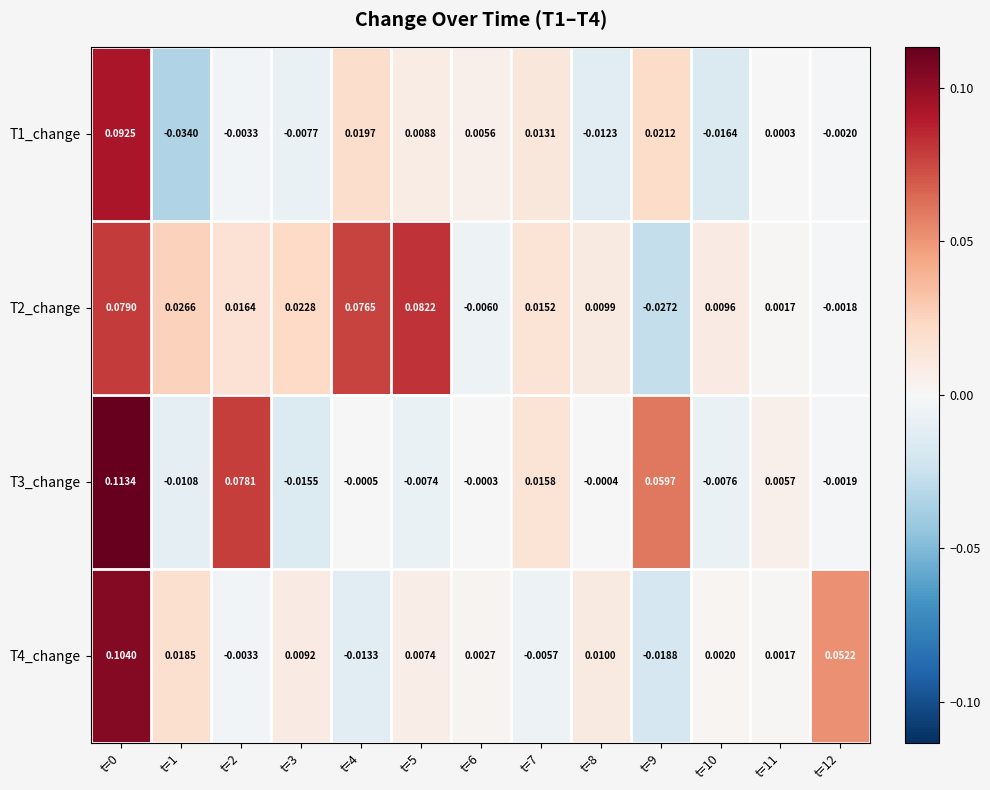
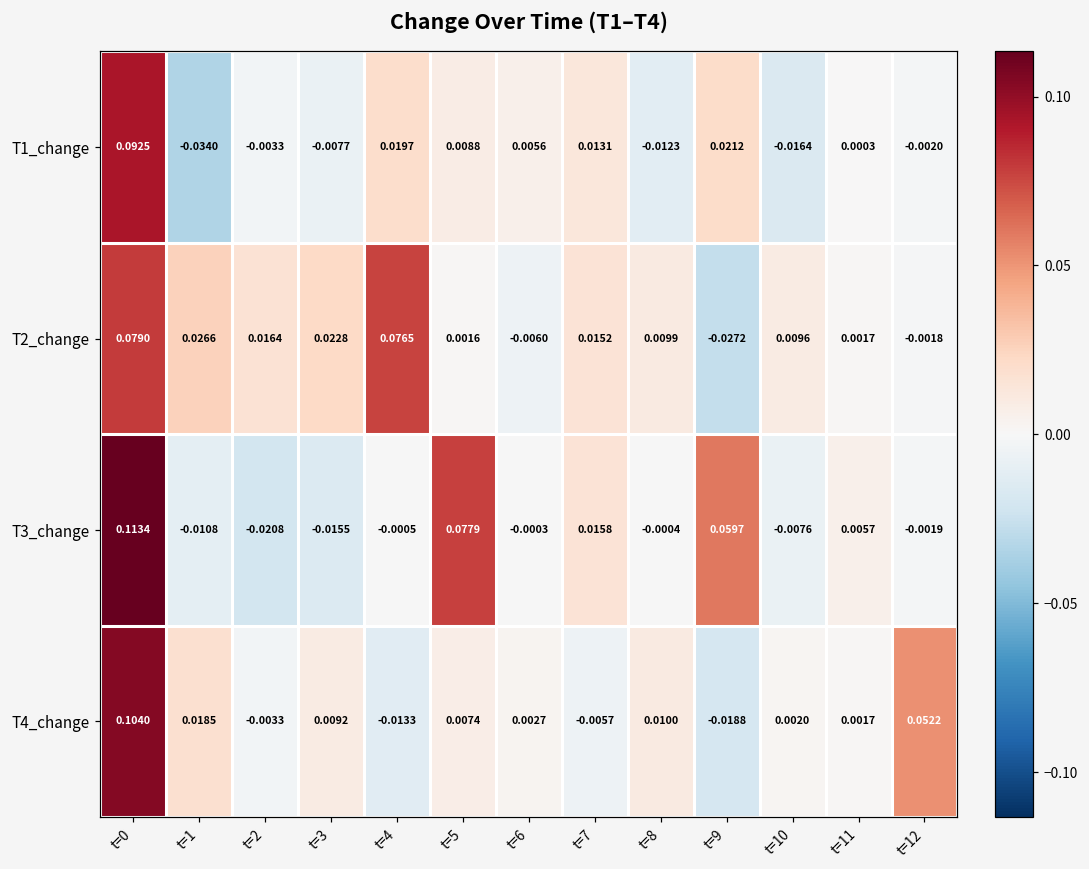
  {
    "T1_change": {
      "t=0": 0.0925,
      "t=1": -0.0340,
      "t=2": -0.0033,
      "t=3": -0.0077,
      "t=4": 0.0197,
      "t=5": 0.0088,
      "t=6": 0.0056,
      "t=7": 0.0131,
      "t=8": -0.0123,
      "t=9": 0.0212,
      "t=10": -0.0164,
      "t=11": 0.0003,
      "t=12": -0.0020
    },
    "T2_change": {
      "t=0": 0.0790,
      "t=1": 0.0266,
      "t=2": 0.0164,
      "t=3": 0.0228,
      "t=4": 0.0765,
-     "t=5": 0.0822,
+     "t=5": 0.0016,
      "t=6": -0.0060,
      "t=7": 0.0152,
      "t=8": 0.0099,
      "t=9": -0.0272,
      "t=10": 0.0096,
      "t=11": 0.0017,
      "t=12": -0.0018
    },
    "T3_change": {
      "t=0": 0.1134,
      "t=1": -0.0108,
-     "t=2": 0.0781,
+     "t=2": -0.0208,
      "t=3": -0.0155,
      "t=4": -0.0005,
-     "t=5": -0.0074,
+     "t=5": 0.0779,
      "t=6": -0.0003,
      "t=7": 0.0158,
      "t=8": -0.0004,
      "t=9": 0.0597,
      "t=10": -0.0076,
      "t=11": 0.0057,
      "t=12": -0.0019
    },
    "T4_change": {
      "t=0": 0.1040,
      "t=1": 0.0185,
      "t=2": -0.0033,
      "t=3": 0.0092,
      "t=4": -0.0133,
      "t=5": 0.0074,
      "t=6": 0.0027,
      "t=7": -0.0057,
      "t=8": 0.0100,
      "t=9": -0.0188,
      "t=10": 0.0020,
      "t=11": 0.0017,
      "t=12": 0.0522
    }
  }
